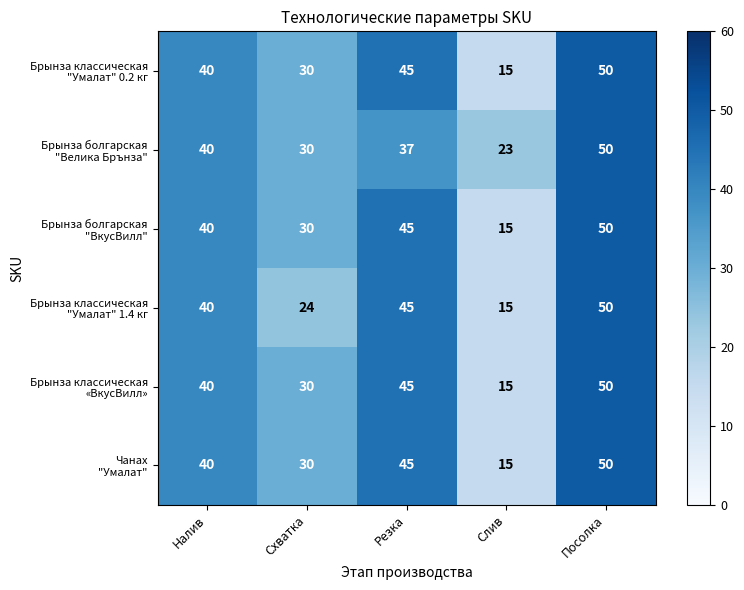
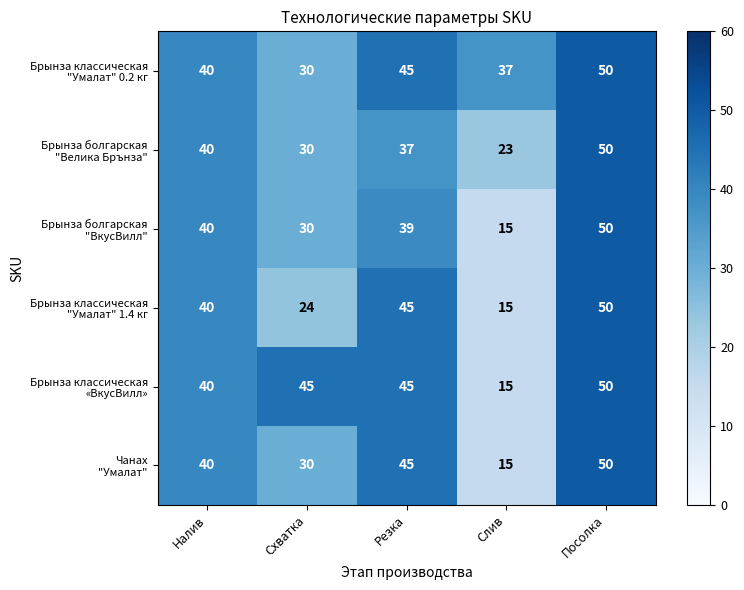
  {
    "Брынза классическая \"Умалат\" 0.2 кг": {
      "Налив": 40,
      "Схватка": 30,
      "Резка": 45,
-     "Слив": 15,
+     "Слив": 37,
      "Посолка": 50
    },
    "Брынза болгарская \"Велика Брънза\"": {
      "Налив": 40,
      "Схватка": 30,
      "Резка": 37,
      "Слив": 23,
      "Посолка": 50
    },
    "Брынза болгарская \"ВкусВилл\"": {
      "Налив": 40,
      "Схватка": 30,
-     "Резка": 45,
+     "Резка": 39,
      "Слив": 15,
      "Посолка": 50
    },
    "Брынза классическая \"Умалат\" 1.4 кг": {
      "Налив": 40,
      "Схватка": 24,
      "Резка": 45,
      "Слив": 15,
      "Посолка": 50
    },
    "Брынза классическая «ВкусВилл»": {
      "Налив": 40,
-     "Схватка": 30,
+     "Схватка": 45,
      "Резка": 45,
      "Слив": 15,
      "Посолка": 50
    },
    "Чанах \"Умалат\"": {
      "Налив": 40,
      "Схватка": 30,
      "Резка": 45,
      "Слив": 15,
      "Посолка": 50
    }
  }
